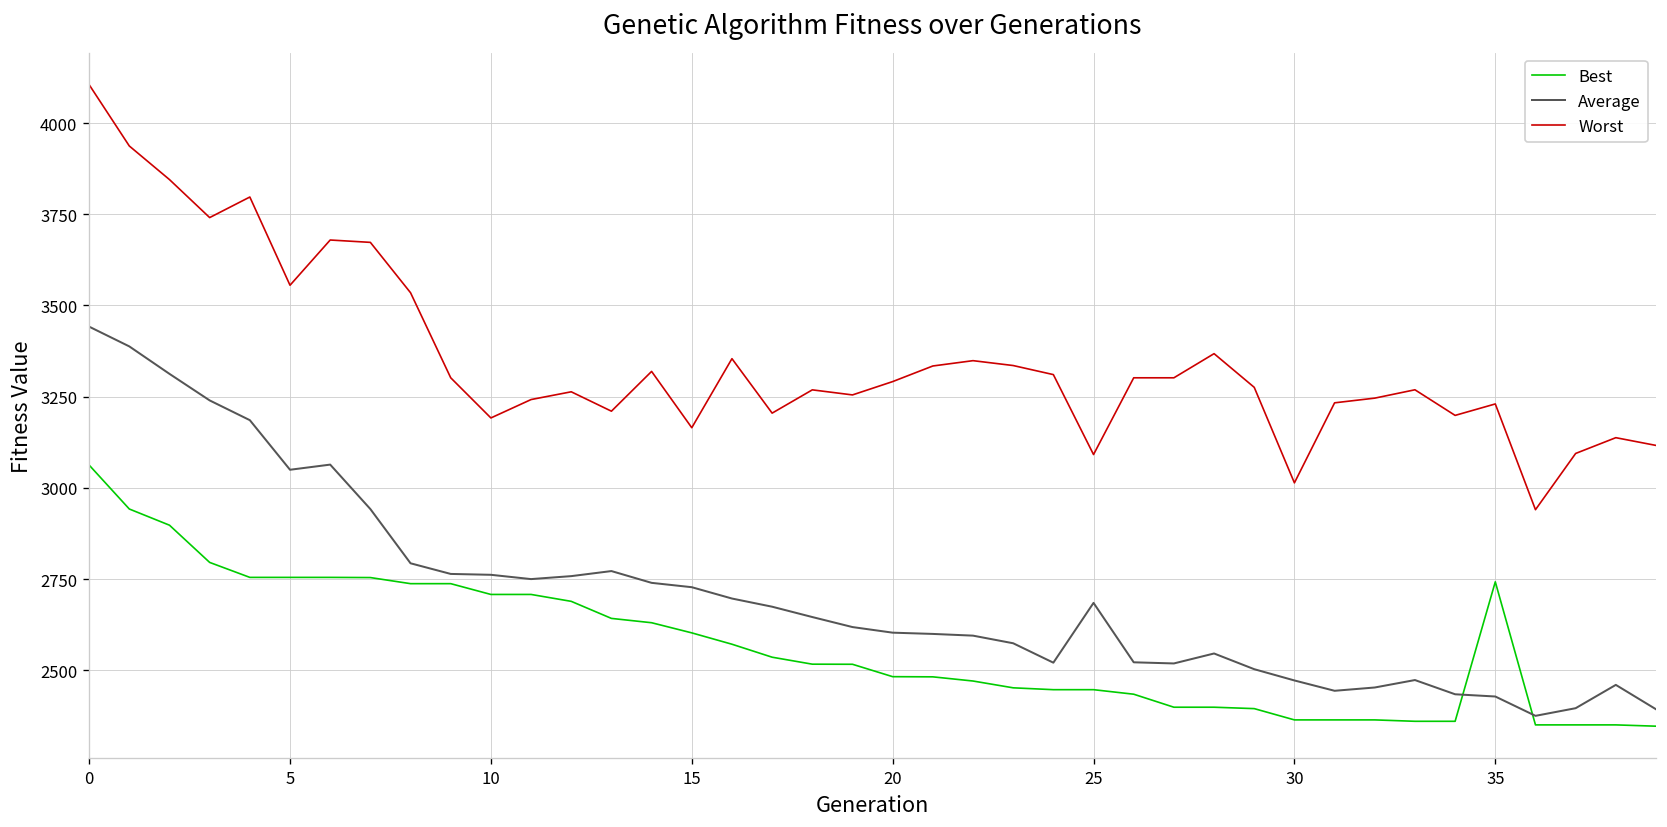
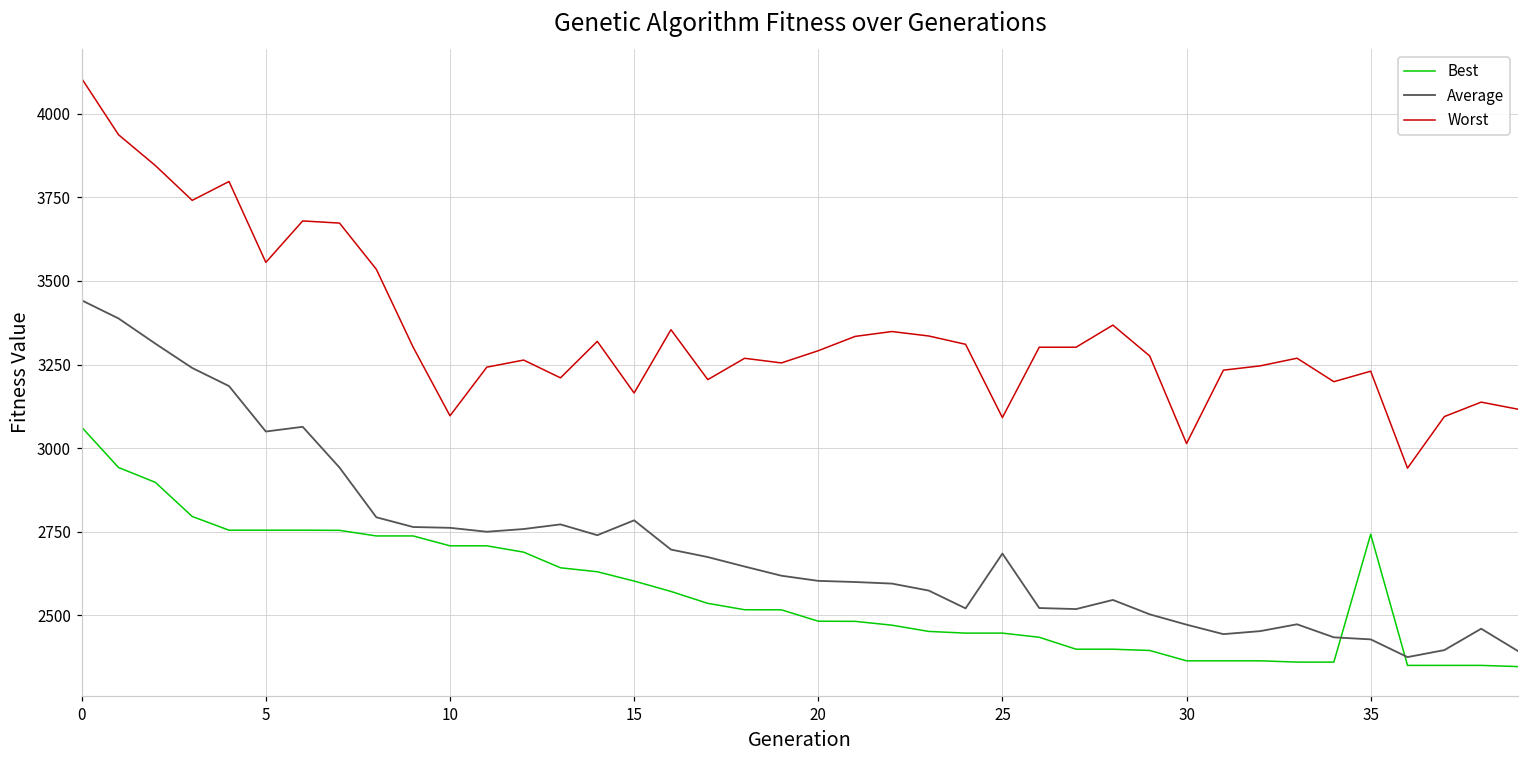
  {
    "Best": {
      "0": 3060,
      "5": 2750,
      "10": 2710,
      "15": 2600,
      "20": 2480,
      "25": 2450,
      "30": 2360,
      "35": 2740
    },
    "Average": {
      "0": 3440,
      "5": 3050,
      "10": 2760,
-     "15": 2730,
+     "15": 2780,
      "20": 2600,
      "25": 2690,
      "30": 2470,
      "35": 2430
    },
    "Worst": {
      "0": 4110,
      "5": 3560,
-     "10": 3190,
+     "10": 3100,
      "15": 3170,
      "20": 3290,
      "25": 3090,
      "30": 3010,
      "35": 3230
    }
  }
